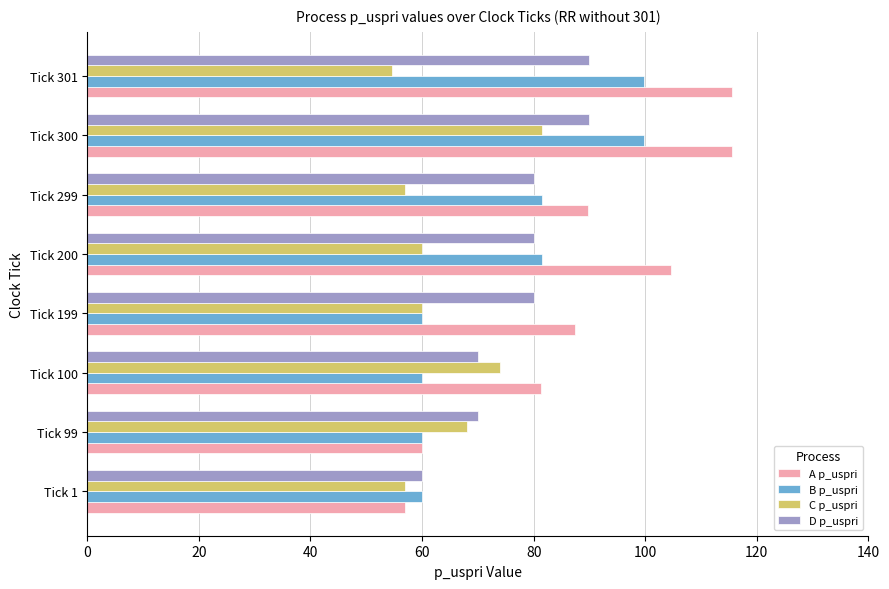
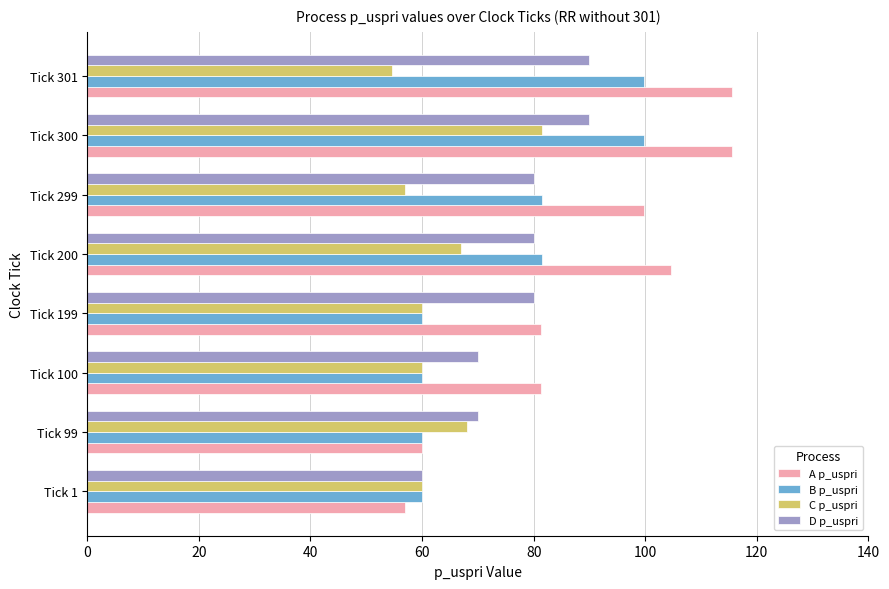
  {
    "A p_uspri": {
      "Tick 301": 115,
      "Tick 300": 115,
-     "Tick 299": 90,
+     "Tick 299": 100,
      "Tick 200": 105,
-     "Tick 199": 87,
+     "Tick 199": 81,
      "Tick 100": 81,
      "Tick 99": 60,
      "Tick 1": 57
    },
    "C p_uspri": {
      "Tick 301": 55,
      "Tick 300": 81,
      "Tick 299": 57,
-     "Tick 200": 60,
+     "Tick 200": 67,
      "Tick 199": 60,
-     "Tick 100": 74,
+     "Tick 100": 60,
      "Tick 99": 68,
-     "Tick 1": 57
+     "Tick 1": 60
    }
  }
